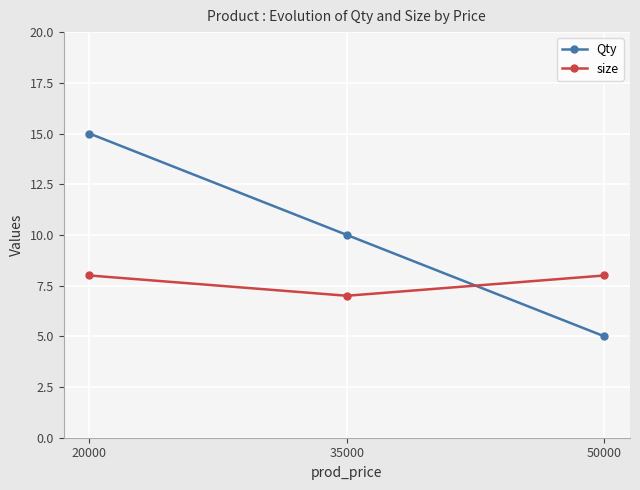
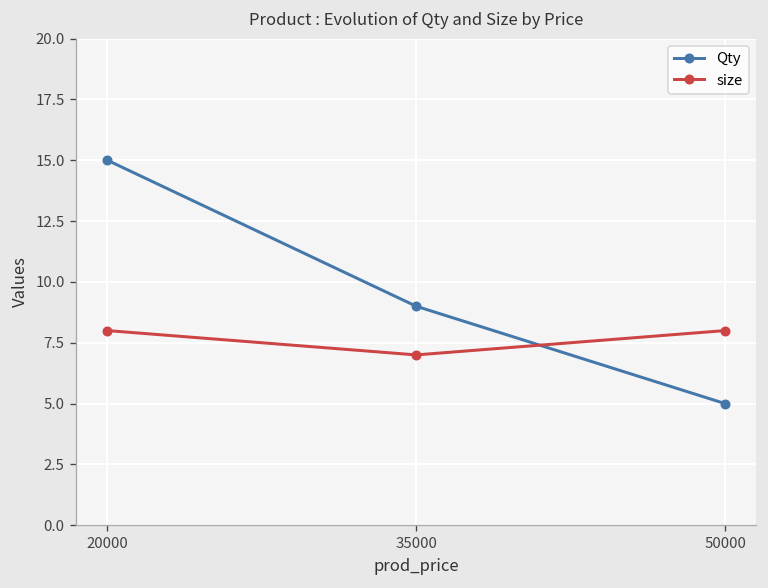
  {
    "Qty": {
      "20000": 15,
-     "35000": 10,
+     "35000": 9,
      "50000": 5
    },
    "size": {
      "20000": 8,
      "35000": 7,
      "50000": 8
    }
  }
